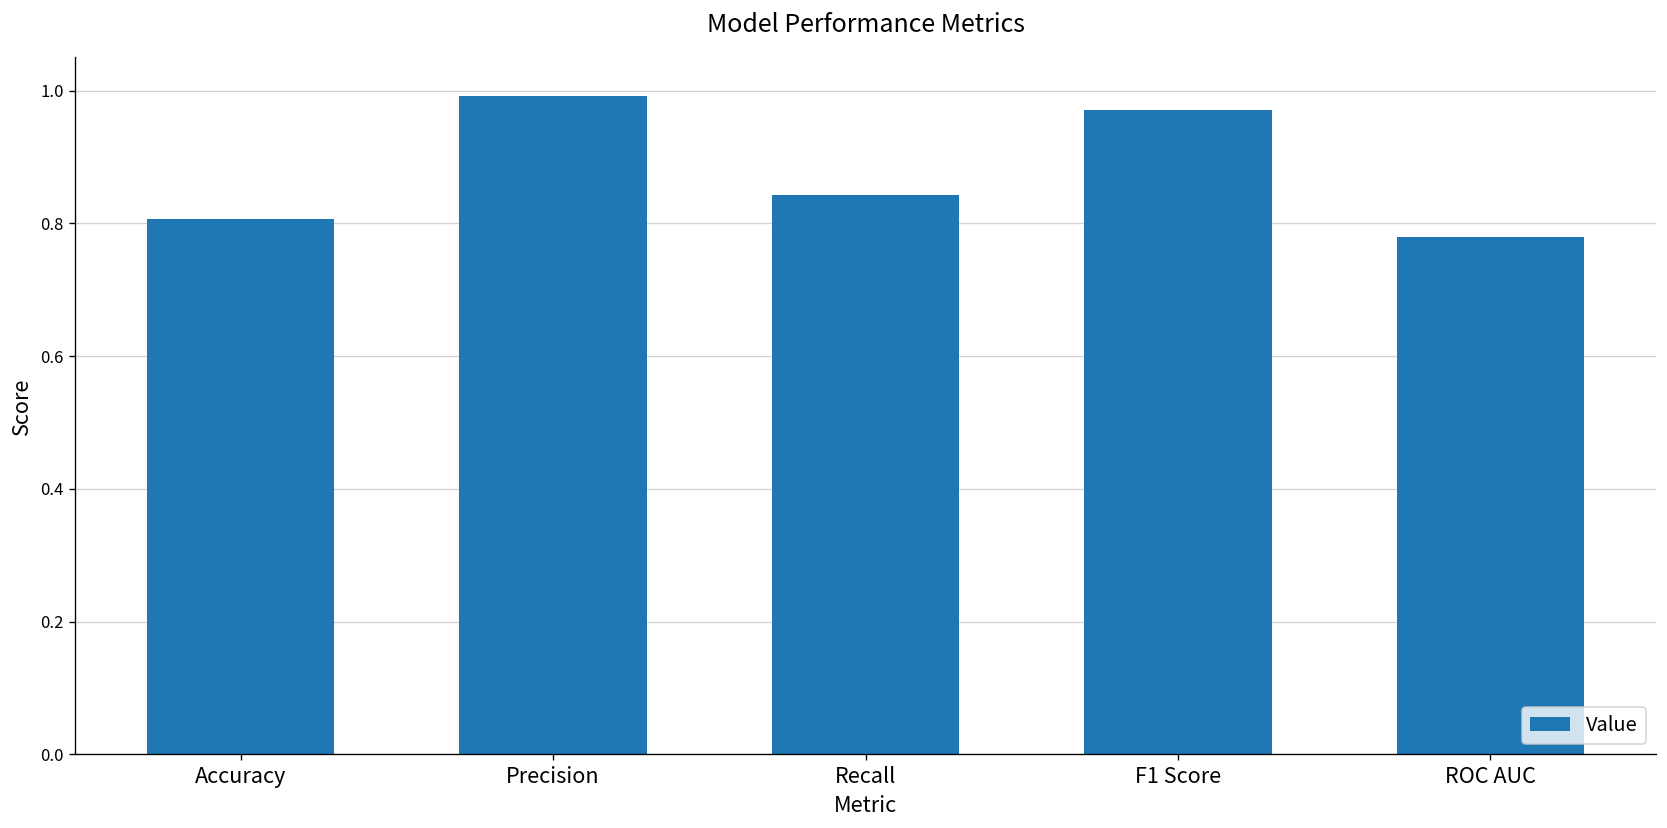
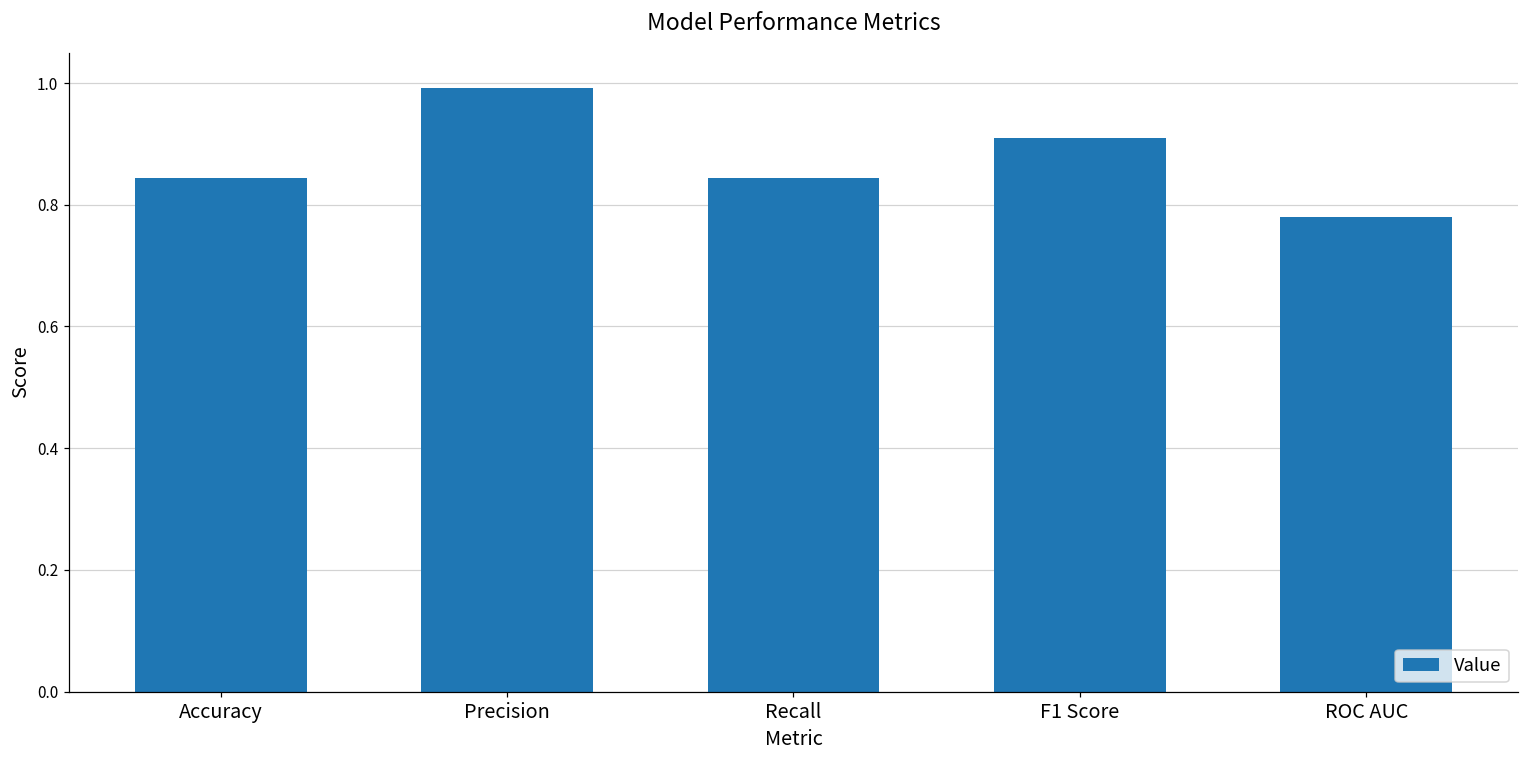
  {
-   "Accuracy": 0.81,
+   "Accuracy": 0.84,
    "Precision": 0.99,
    "Recall": 0.84,
-   "F1 Score": 0.97,
+   "F1 Score": 0.91,
    "ROC AUC": 0.78
  }
